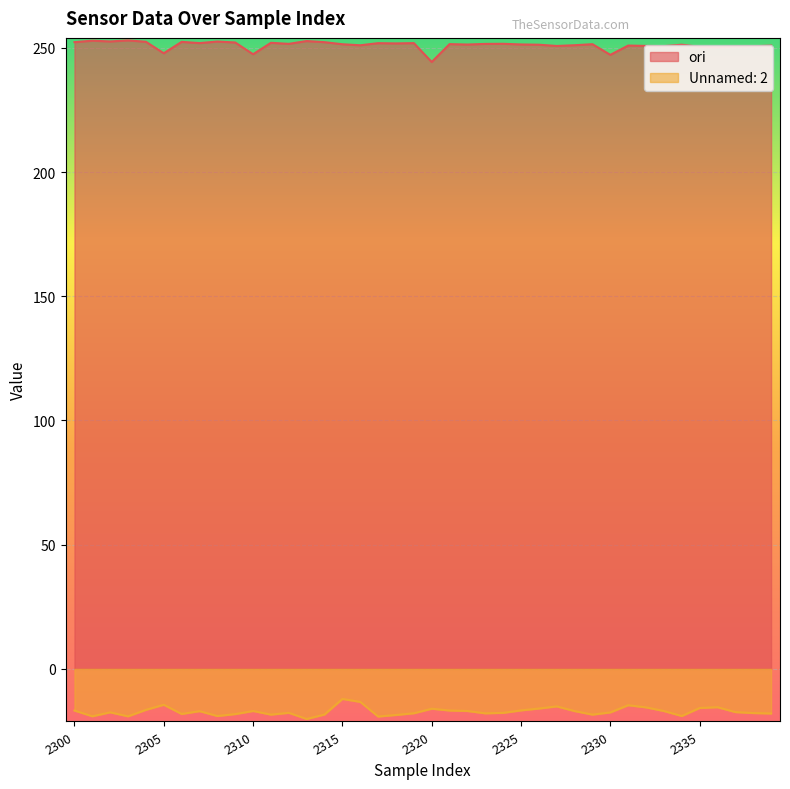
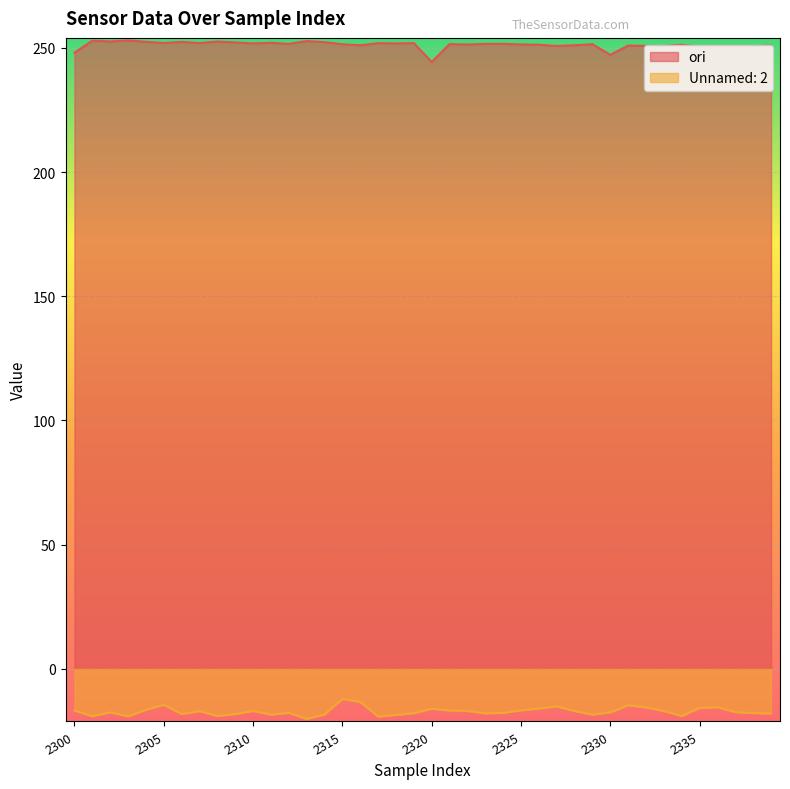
  {
    "ori": {
-     "2300": 252,
-     "2305": 248,
-     "2310": 247,
+     "2300": 248,
+     "2305": 252,
+     "2310": 252,
      "2315": 251,
      "2320": 244,
      "2325": 251,
      "2330": 247
    }
  }
